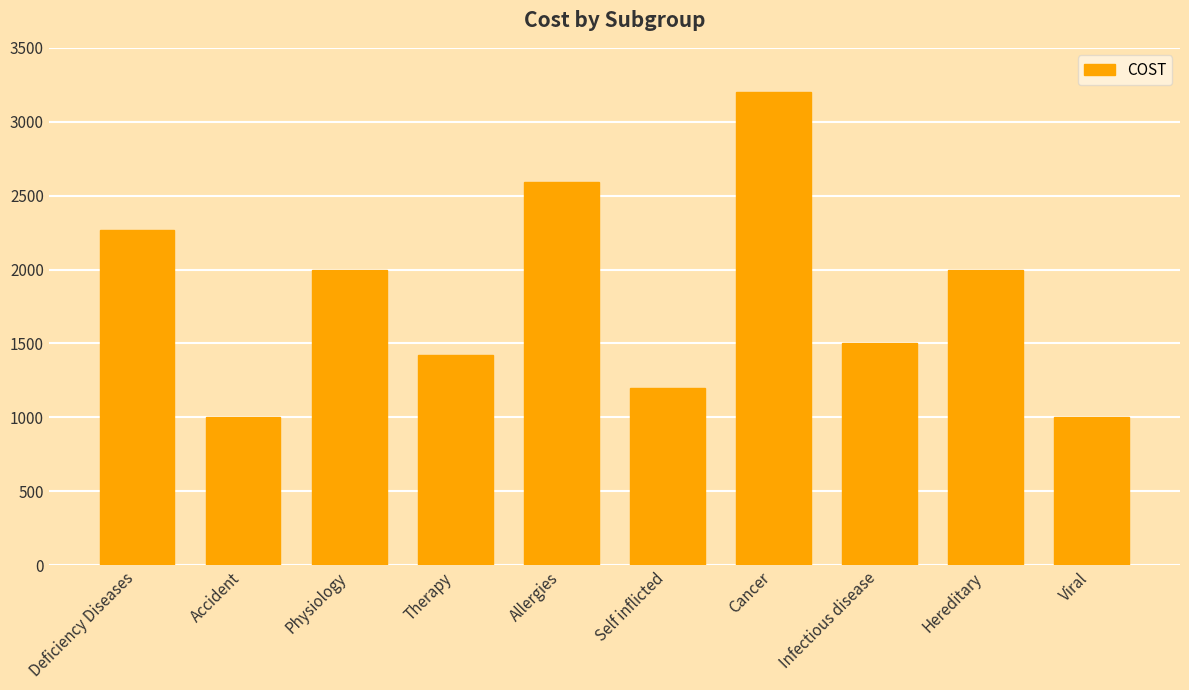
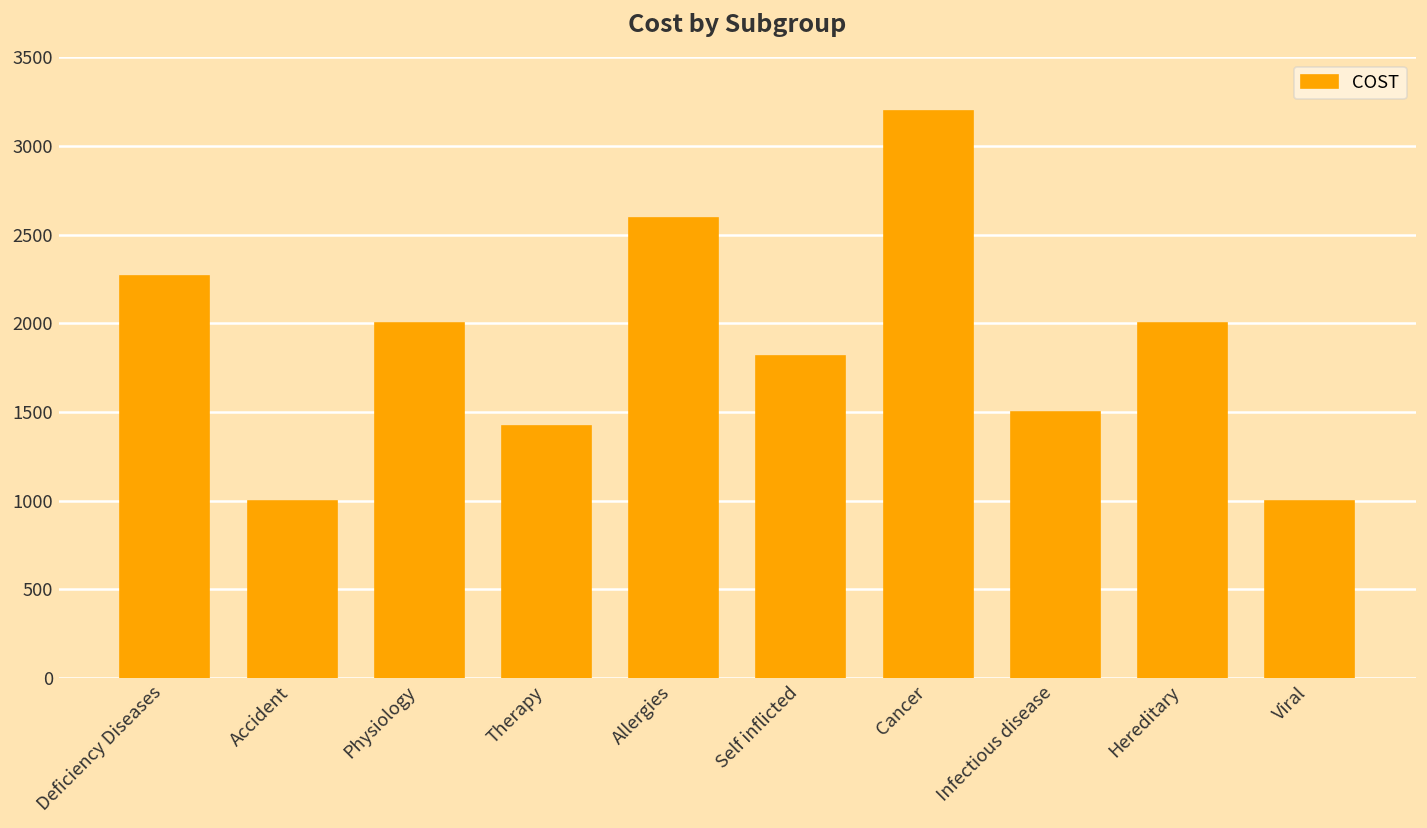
  {
    "Deficiency Diseases": 2270,
    "Accident": 1000,
    "Physiology": 2000,
    "Therapy": 1420,
    "Allergies": 2600,
-   "Self inflicted": 1200,
+   "Self inflicted": 1820,
    "Cancer": 3200,
    "Infectious disease": 1500,
    "Hereditary": 2000,
    "Viral": 1000
  }
